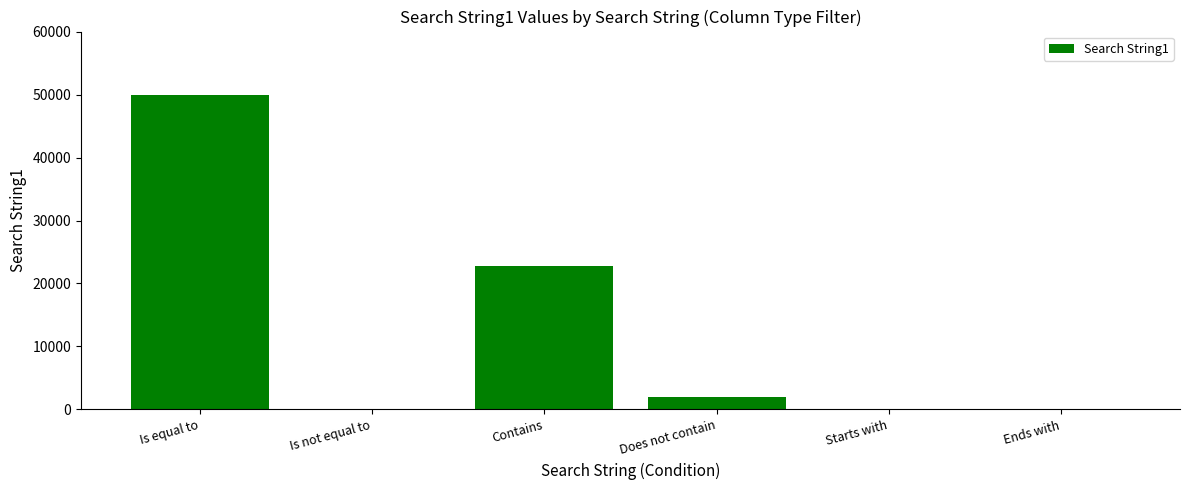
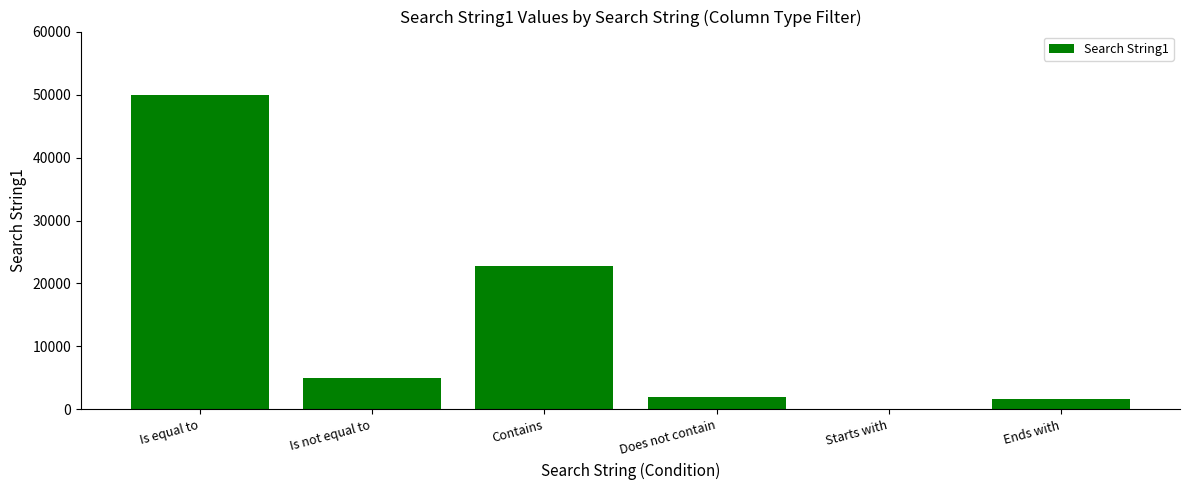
  {
    "Is equal to": 50000,
-   "Is not equal to": 0,
+   "Is not equal to": 5000,
    "Contains": 23000,
    "Does not contain": 2000,
-   "Ends with": 0
+   "Ends with": 2000
  }
